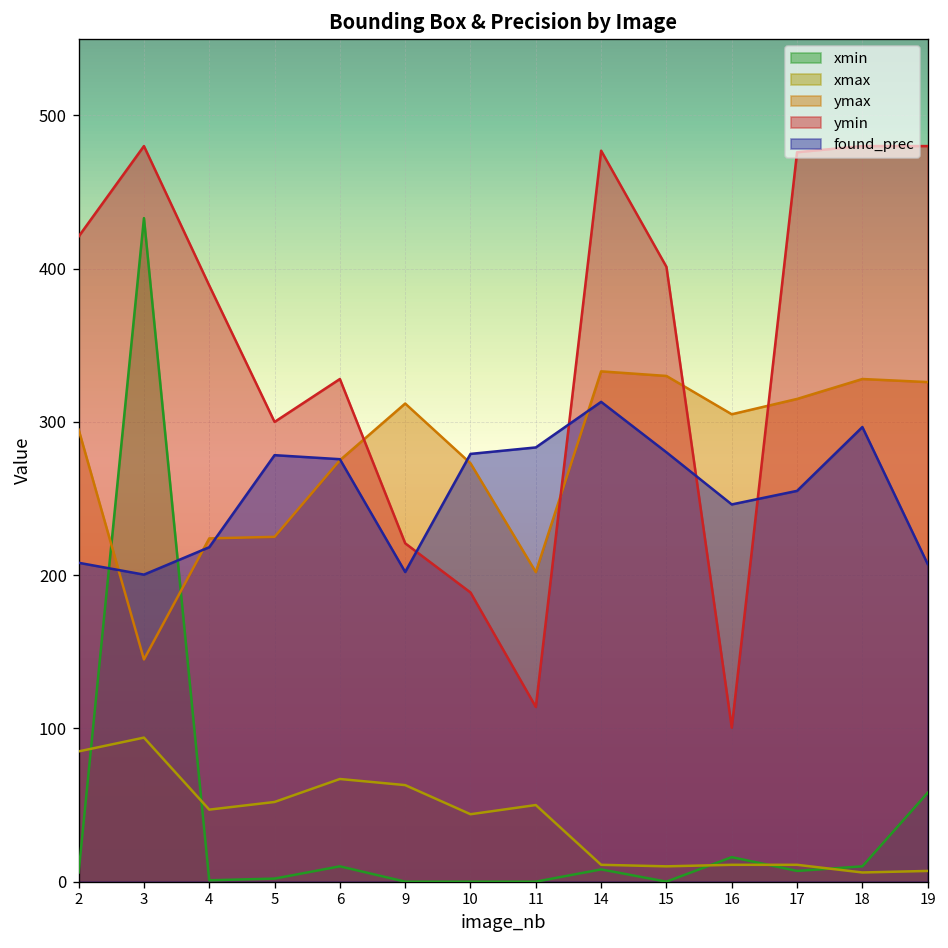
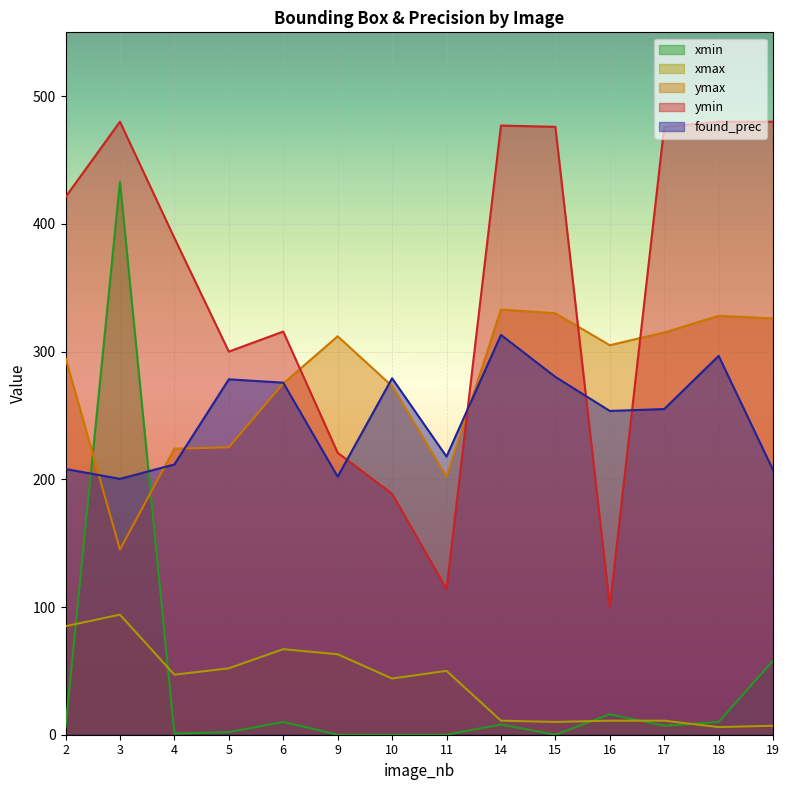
  {
    "xmin": {
      "2": 6,
      "3": 433,
      "4": 1,
      "5": 2,
      "6": 10,
      "9": 0,
      "10": 0,
      "11": 0,
      "14": 8,
      "15": 0,
      "16": 16,
      "17": 7,
      "18": 10,
      "19": 58
    },
    "ymin": {
      "2": 421,
      "3": 480,
      "4": 389,
      "5": 300,
-     "6": 328,
+     "6": 316,
      "9": 221,
      "10": 189,
      "11": 114,
      "14": 477,
-     "15": 401,
+     "15": 476,
      "16": 101,
      "19": 480
    },
    "found_prec": {
      "2": 208,
      "3": 200,
-     "4": 218,
+     "4": 212,
      "5": 278,
      "9": 202,
      "10": 279,
-     "11": 283,
+     "11": 218,
      "14": 313,
      "15": 280,
-     "16": 246,
+     "16": 254,
      "17": 255,
      "18": 297,
      "19": 207
    }
  }
